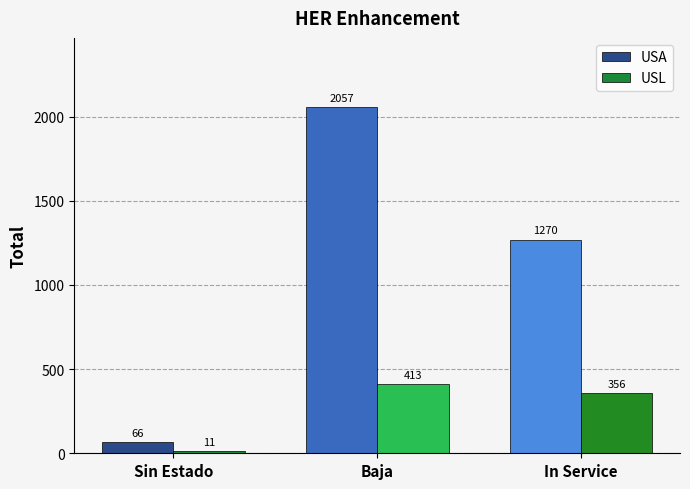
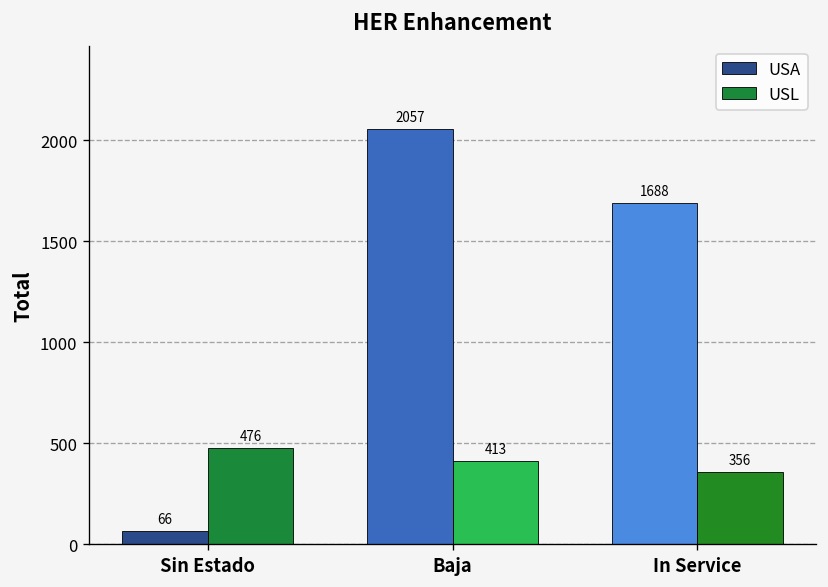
  {
    "USA": {
      "Sin Estado": 66,
      "Baja": 2057,
-     "In Service": 1270
+     "In Service": 1688
    },
    "USL": {
-     "Sin Estado": 11,
+     "Sin Estado": 476,
      "Baja": 413,
      "In Service": 356
    }
  }
